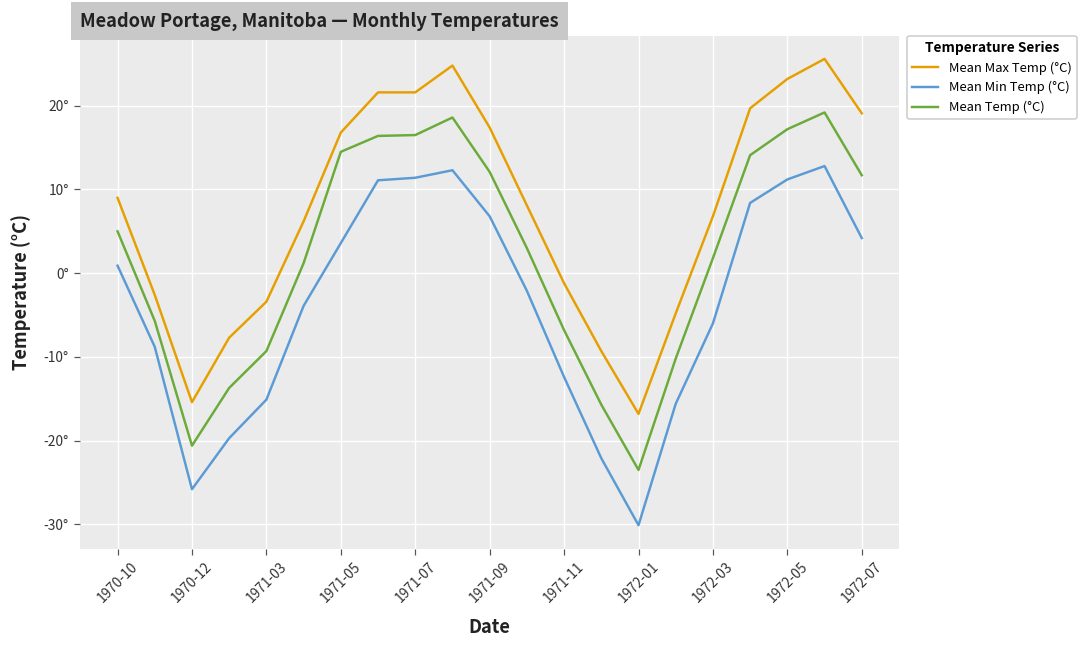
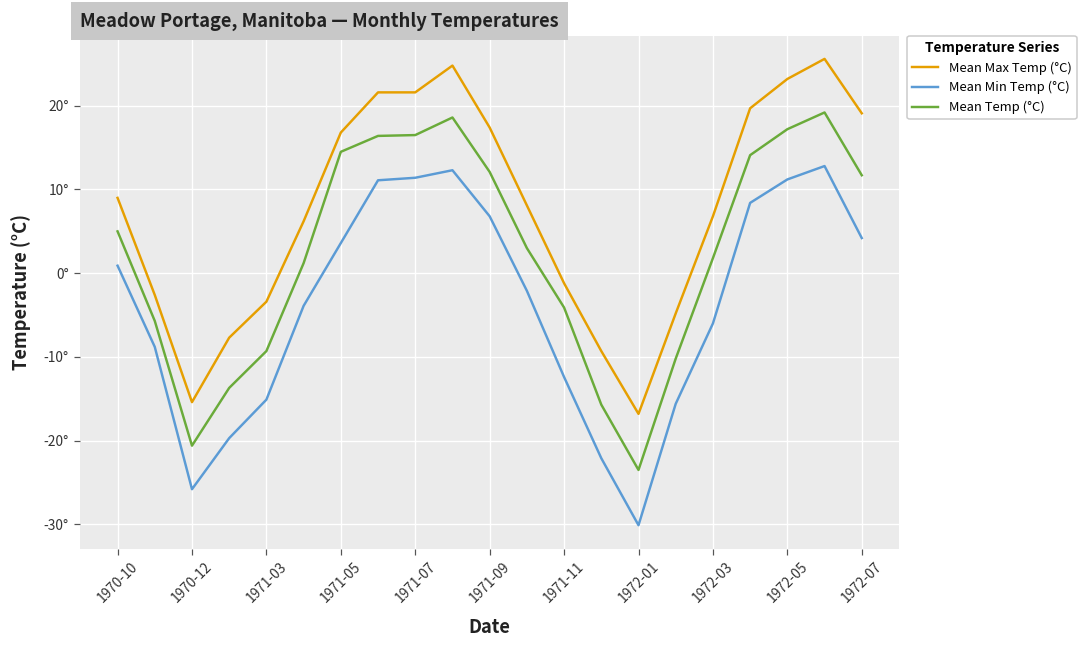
  {
    "Mean Max Temp (°C)": {
      "1970-10": "9°",
      "1970-12": "-15°",
      "1971-03": "-3°",
      "1971-05": "17°",
      "1971-07": "22°",
      "1971-09": "17°",
      "1971-11": "-1°",
      "1972-01": "-17°",
      "1972-03": "7°",
      "1972-05": "23°",
      "1972-07": "19°"
    },
    "Mean Min Temp (°C)": {
      "1970-10": "1°",
      "1970-12": "-26°",
      "1971-03": "-15°",
      "1971-05": "4°",
      "1971-07": "11°",
      "1971-09": "7°",
      "1971-11": "-12°",
      "1972-01": "-30°",
      "1972-03": "-6°",
      "1972-05": "11°",
      "1972-07": "4°"
    },
    "Mean Temp (°C)": {
      "1970-10": "5°",
      "1970-12": "-21°",
      "1971-03": "-9°",
      "1971-05": "15°",
      "1971-07": "17°",
      "1971-09": "12°",
-     "1971-11": "-7°",
+     "1971-11": "-4°",
      "1972-01": "-24°",
      "1972-03": "2°",
      "1972-05": "17°",
      "1972-07": "12°"
    }
  }
